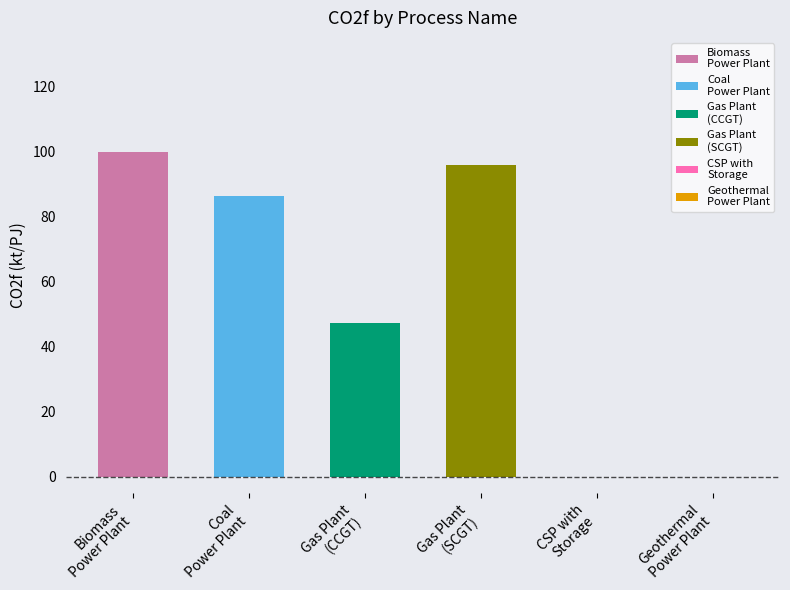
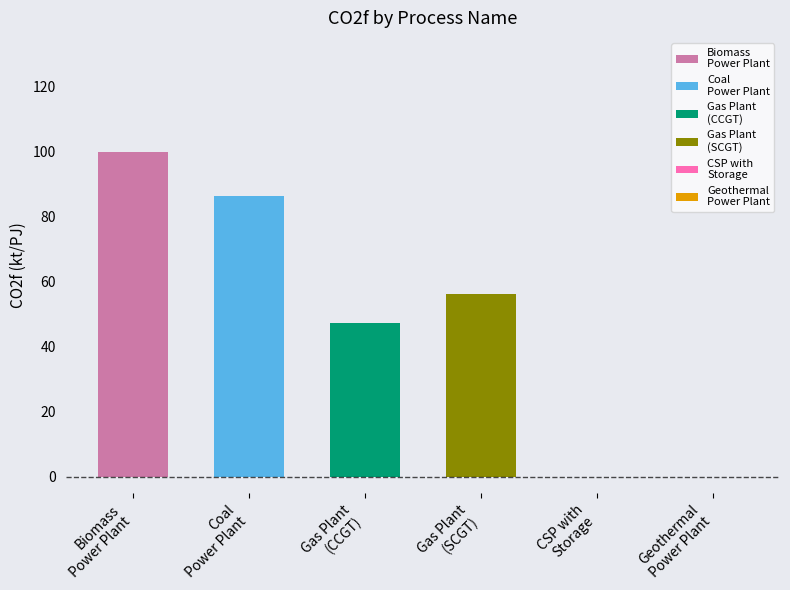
  {
    "Biomass Power Plant": 100,
    "Coal Power Plant": 86,
    "Gas Plant (CCGT)": 47,
-   "Gas Plant (SCGT)": 96,
+   "Gas Plant (SCGT)": 56,
    "CSP with Storage": 0,
    "Geothermal Power Plant": 0
  }
